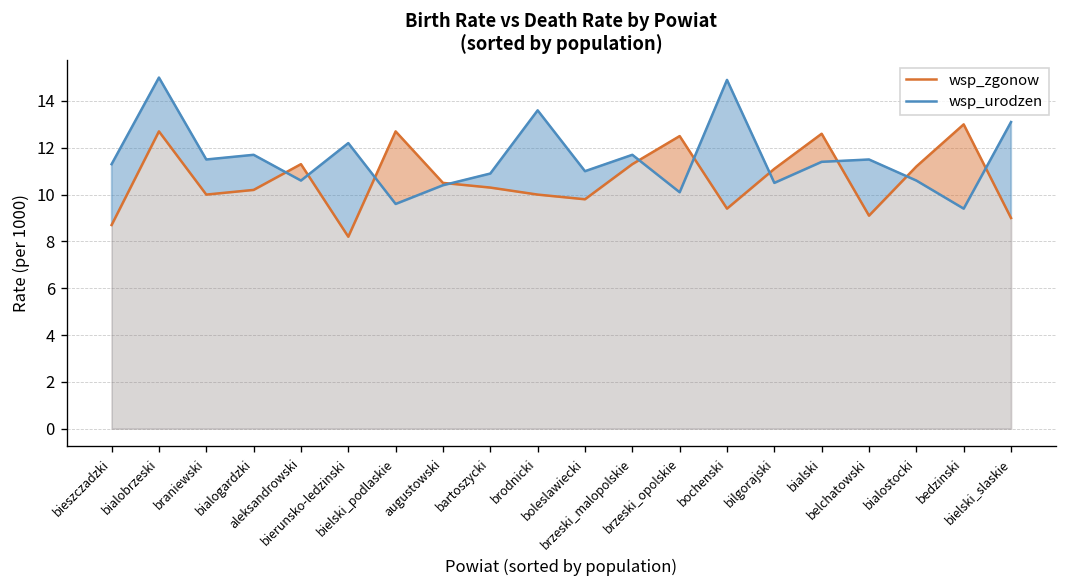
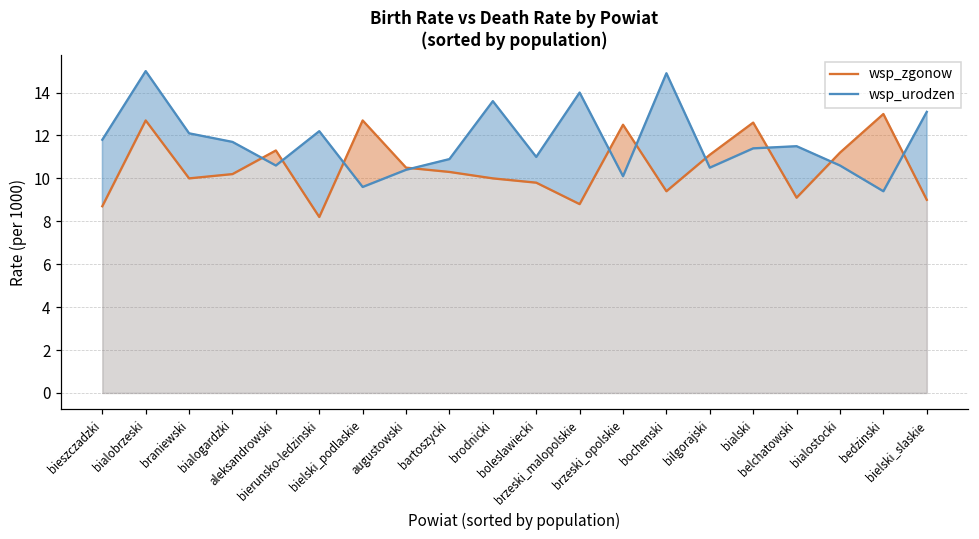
  {
    "wsp_zgonow": {
      "bieszczadzki": 8.7,
      "bialobrzeski": 12.7,
      "braniewski": 10.0,
      "bialogardzki": 10.2,
      "aleksandrowski": 11.3,
      "bierunsko-ledzinski": 8.2,
      "bielski_podlaskie": 12.7,
      "bartoszycki": 10.3,
      "brodnicki": 10.0,
      "boleslawiecki": 9.8,
-     "brzeski_malopolskie": 11.3,
+     "brzeski_malopolskie": 8.8,
      "brzeski_opolskie": 12.5,
      "bochenski": 9.4,
      "bilgorajski": 11.1,
      "bialski": 12.6,
      "belchatowski": 9.1,
      "bialostocki": 11.2,
      "bedzinski": 13.0,
      "bielski_slaskie": 9.0
    },
    "wsp_urodzen": {
-     "bieszczadzki": 11.3,
+     "bieszczadzki": 11.8,
      "bialobrzeski": 15.0,
-     "braniewski": 11.5,
+     "braniewski": 12.1,
      "bialogardzki": 11.7,
      "aleksandrowski": 10.6,
      "bierunsko-ledzinski": 12.2,
      "bielski_podlaskie": 9.6,
      "bartoszycki": 10.9,
      "brodnicki": 13.6,
      "boleslawiecki": 11.0,
-     "brzeski_malopolskie": 11.7,
+     "brzeski_malopolskie": 14.0,
      "brzeski_opolskie": 10.1,
      "bochenski": 14.9,
      "bilgorajski": 10.5,
      "bialski": 11.4,
      "belchatowski": 11.5,
      "bialostocki": 10.6,
      "bedzinski": 9.4,
      "bielski_slaskie": 13.1
    }
  }
